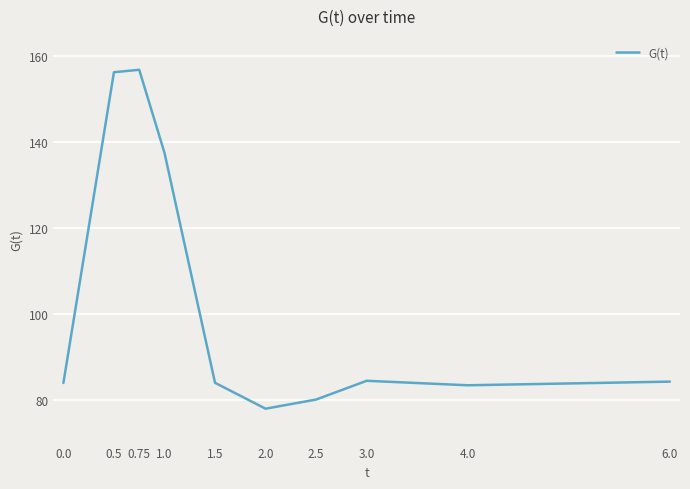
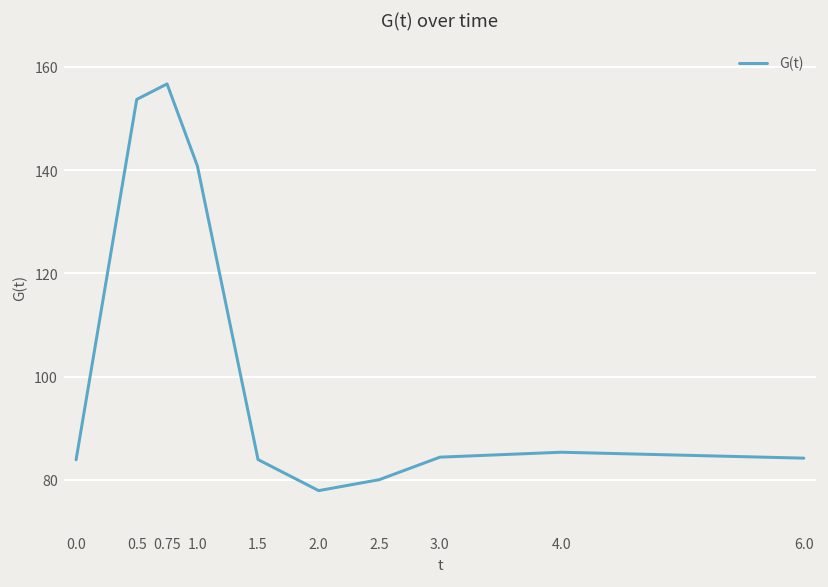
  {
    "0.0": 84,
-   "0.5": 156,
+   "0.5": 154,
    "0.75": 157,
-   "1.0": 137,
+   "1.0": 141,
    "1.5": 84,
    "2.0": 78,
    "2.5": 80,
    "3.0": 84,
-   "4.0": 83,
+   "4.0": 85,
    "6.0": 84
  }
